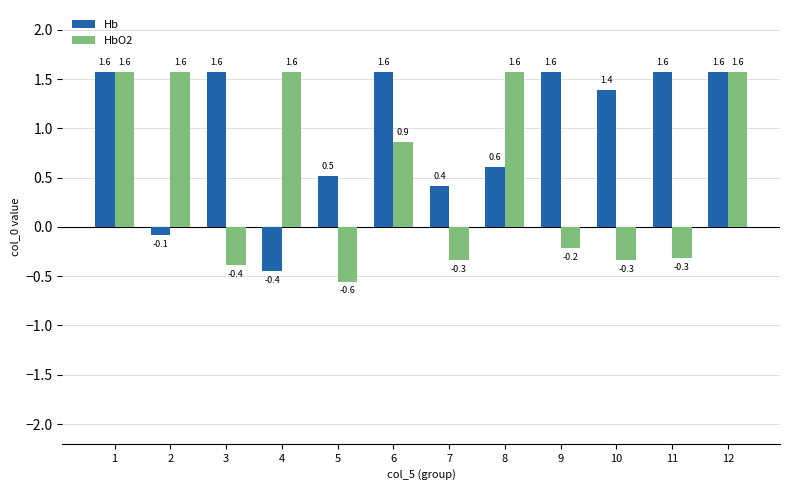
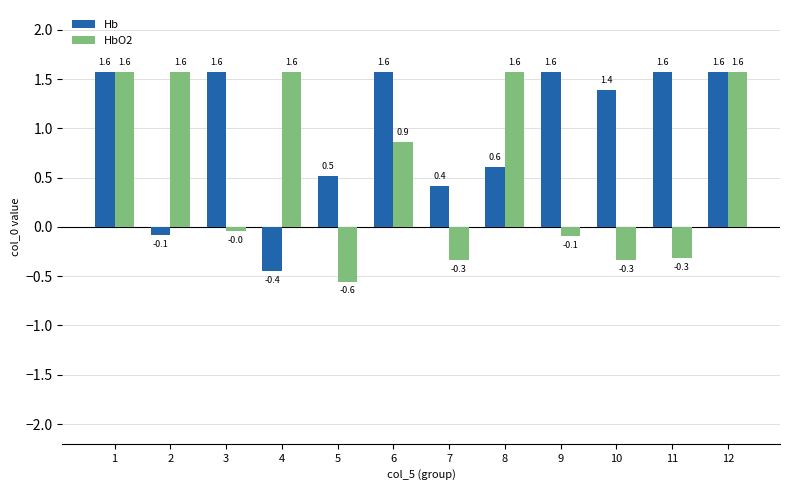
  {
    "Hb": {
      "1": 1.6,
      "2": -0.1,
      "3": 1.6,
      "4": -0.4,
      "5": 0.5,
      "6": 1.6,
      "7": 0.4,
      "8": 0.6,
      "9": 1.6,
      "10": 1.4,
      "11": 1.6,
      "12": 1.6
    },
    "HbO2": {
      "1": 1.6,
      "2": 1.6,
-     "3": -0.4,
+     "3": -0.0,
      "4": 1.6,
      "5": -0.6,
      "6": 0.9,
      "7": -0.3,
      "8": 1.6,
-     "9": -0.2,
+     "9": -0.1,
      "10": -0.3,
      "11": -0.3,
      "12": 1.6
    }
  }
